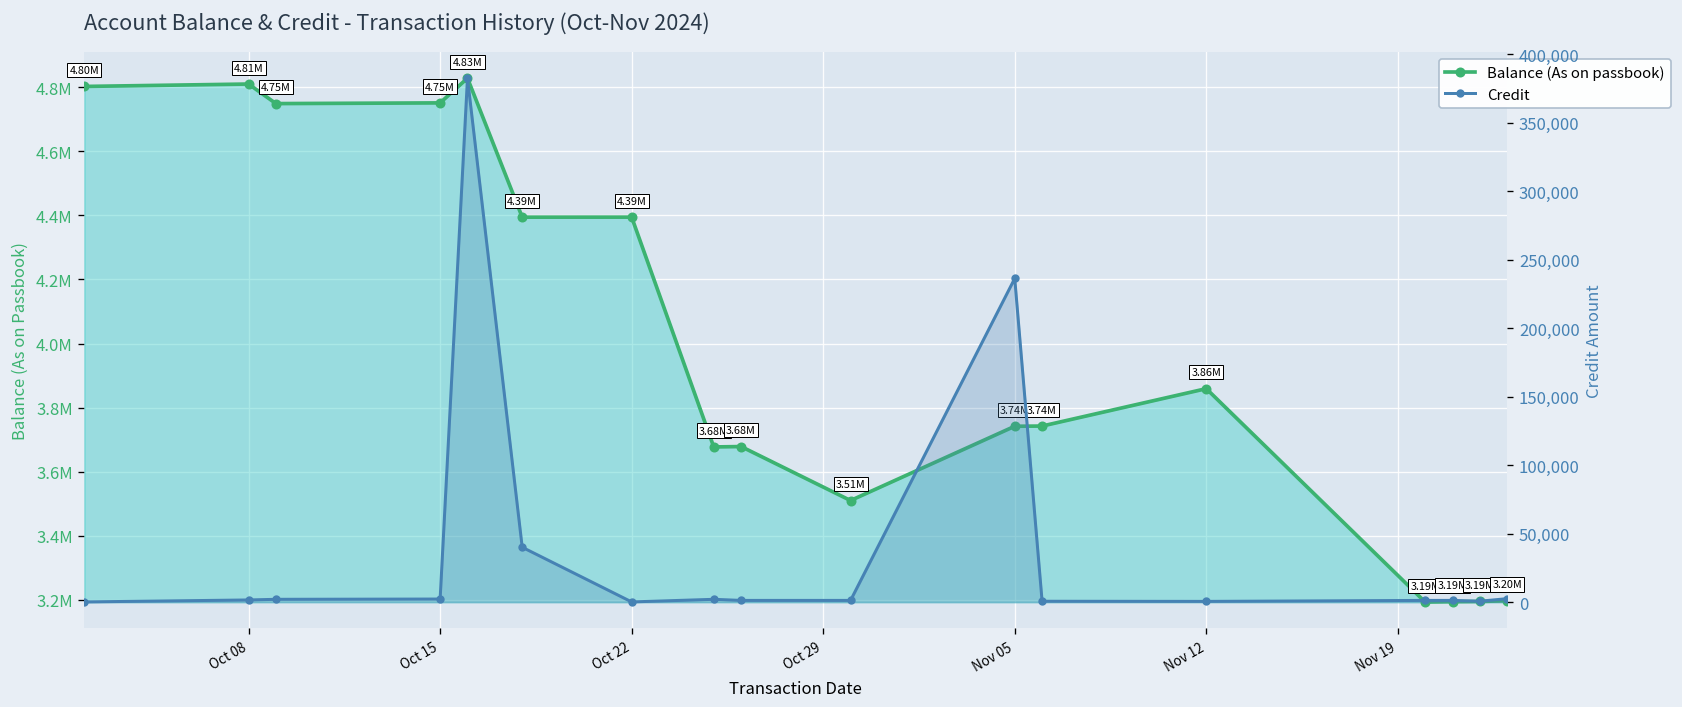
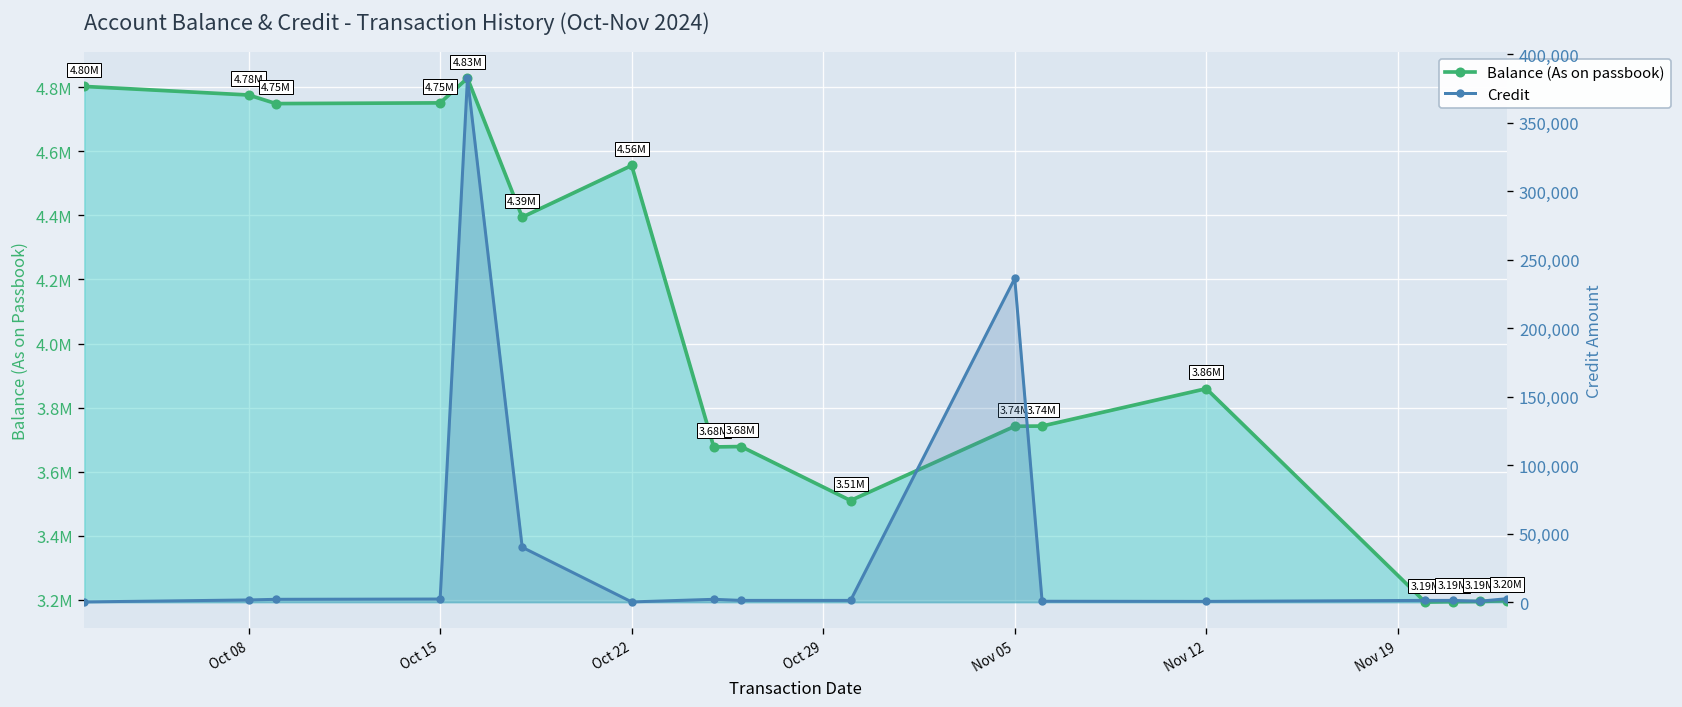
  {
    "Balance (As on passbook)": {
-     "Oct 08": "4.81M",
-     "Oct 22": "4.39M"
+     "Oct 08": "4.78M",
+     "Oct 22": "4.56M"
    }
  }
